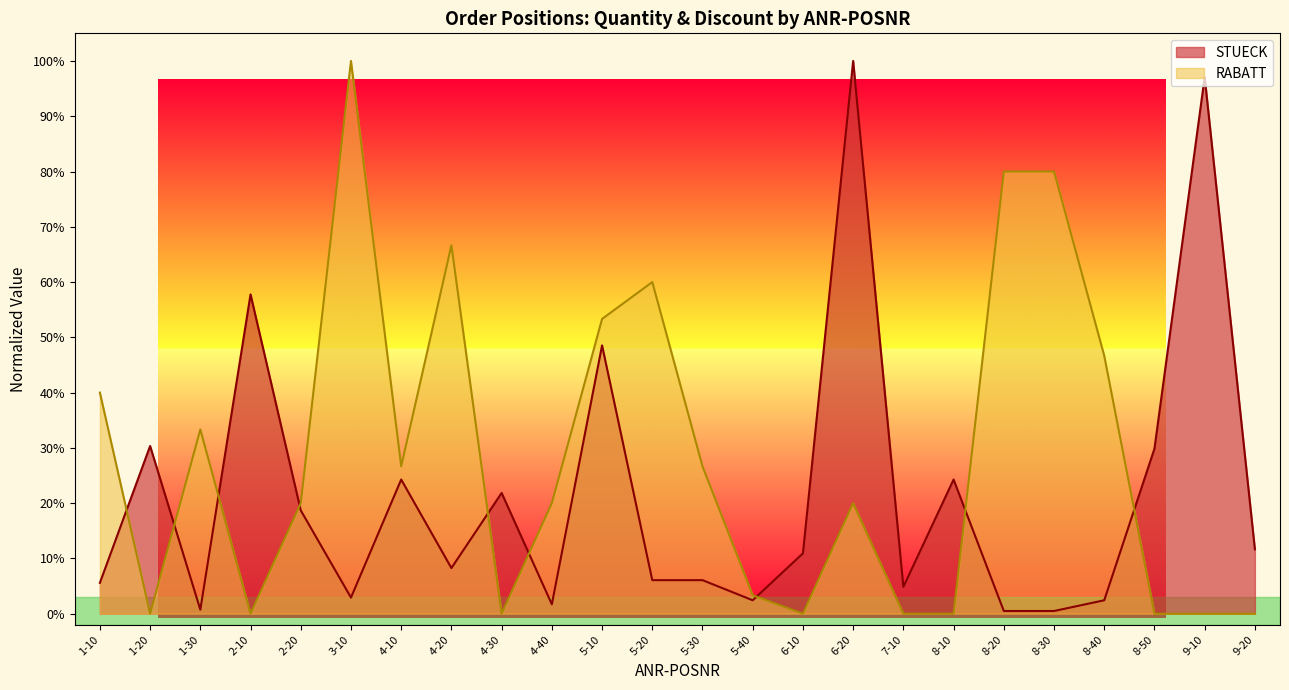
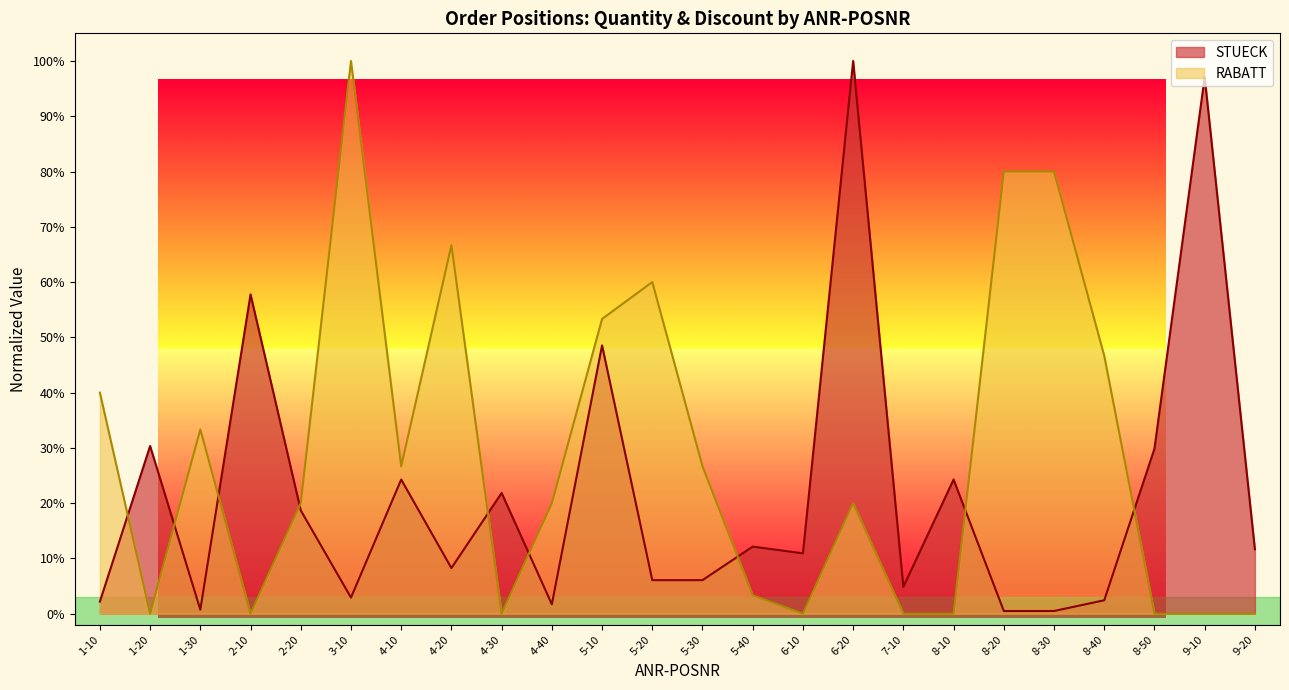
  {
    "STUECK": {
-     "1-10": "6%",
+     "1-10": "2%",
      "1-20": "30%",
      "1-30": "1%",
      "2-10": "58%",
      "2-20": "19%",
      "3-10": "3%",
      "4-10": "24%",
      "4-20": "8%",
      "4-30": "22%",
      "4-40": "2%",
      "5-10": "49%",
      "5-20": "6%",
      "5-30": "6%",
-     "5-40": "2%",
+     "5-40": "12%",
      "6-10": "11%",
      "6-20": "100%",
      "7-10": "5%",
      "8-10": "24%",
      "8-20": "0%",
      "8-30": "0%",
      "8-40": "2%",
      "8-50": "30%",
      "9-20": "12%"
    },
    "RABATT": {
      "1-10": "40%",
      "1-20": "0%",
      "1-30": "33%",
      "2-10": "0%",
      "2-20": "20%",
      "3-10": "100%",
      "4-10": "27%",
      "4-20": "67%",
      "4-30": "0%",
      "4-40": "20%",
      "5-10": "53%",
      "5-20": "60%",
      "5-30": "27%",
      "5-40": "3%",
      "6-10": "0%",
      "6-20": "20%",
      "7-10": "0%",
      "8-10": "0%",
      "8-20": "80%",
      "8-30": "80%",
      "8-40": "47%",
      "8-50": "0%",
      "9-10": "0%",
      "9-20": "0%"
    }
  }
